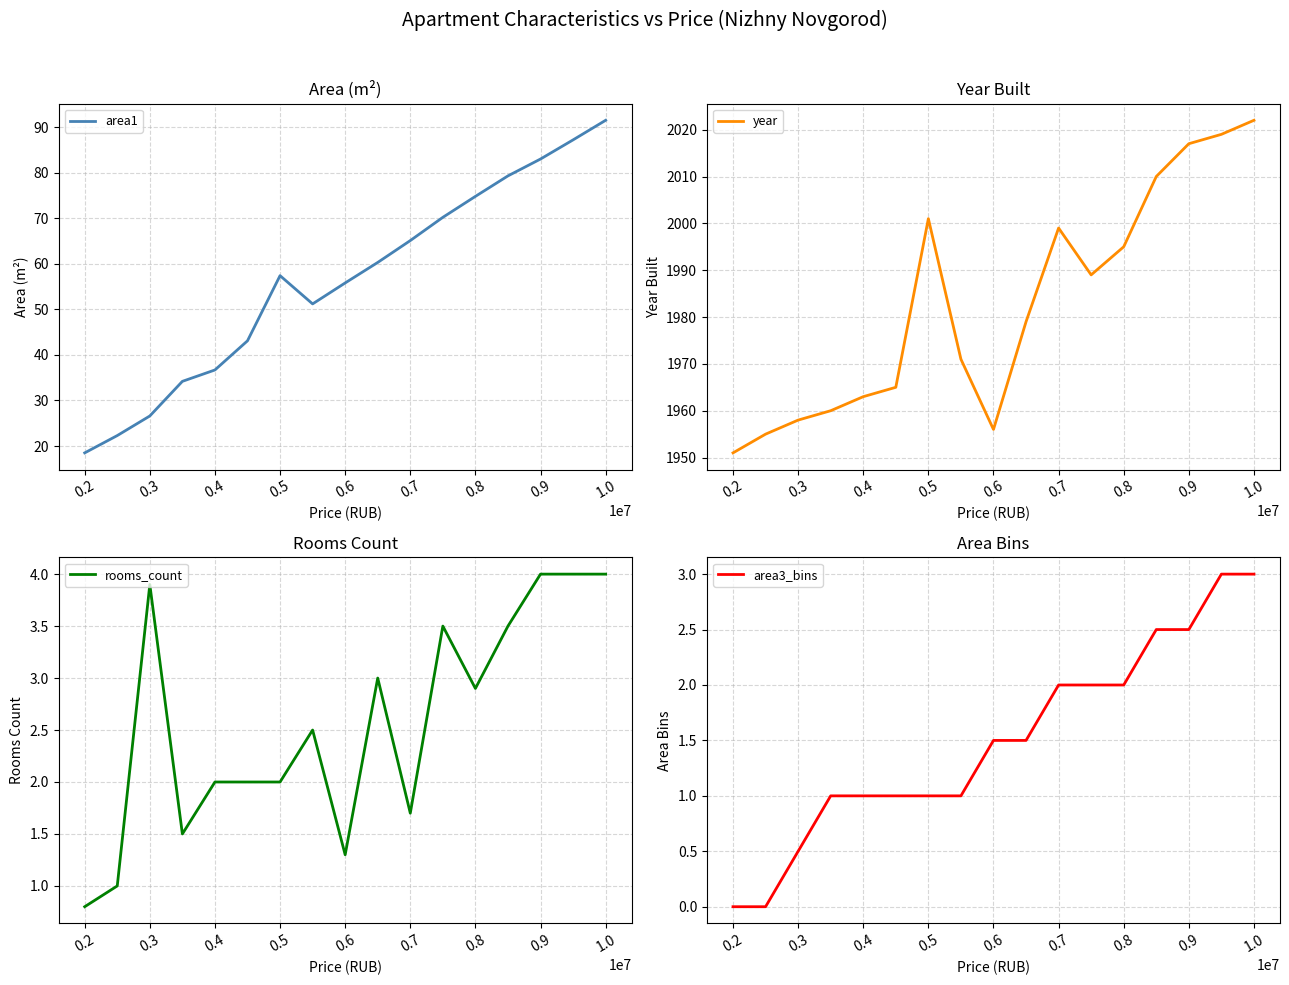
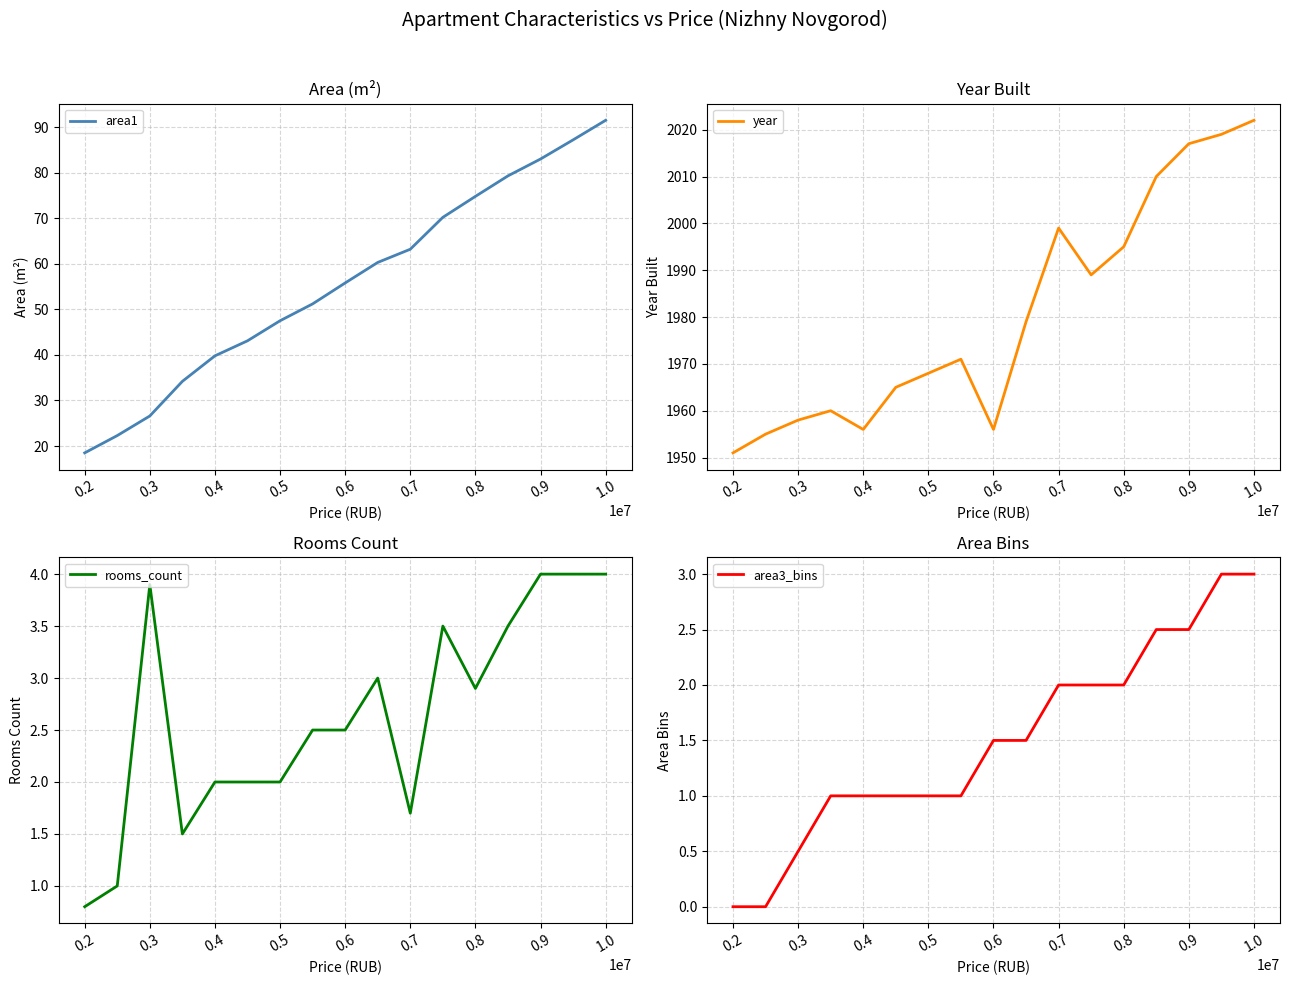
  {
    "Area (m²)": {
      "0.2": 19,
      "0.3": 27,
-     "0.4": 37,
-     "0.5": 57,
+     "0.4": 40,
+     "0.5": 48,
      "0.6": 56,
-     "0.7": 65,
+     "0.7": 63,
      "0.8": 75,
      "0.9": 83,
      "1.0": 92
    },
    "Year Built": {
      "0.2": 1951,
      "0.3": 1958,
-     "0.4": 1963,
-     "0.5": 2001,
+     "0.4": 1956,
+     "0.5": 1968,
      "0.6": 1956,
      "0.7": 1999,
      "0.8": 1995,
      "0.9": 2017,
      "1.0": 2022
    },
    "Rooms Count": {
      "0.2": 0.8,
      "0.4": 2.0,
      "0.5": 2.0,
-     "0.6": 1.3,
+     "0.6": 2.5,
      "0.7": 1.7,
      "0.8": 2.9,
      "0.9": 4.0,
      "1.0": 4.0
    },
    "Area Bins": {
      "0.2": 0.00,
      "0.3": 0.50,
      "0.4": 1.00,
      "0.5": 1.00,
      "0.6": 1.50,
      "0.7": 2.00,
      "0.8": 2.00,
      "0.9": 2.50,
      "1.0": 3.00
    }
  }
